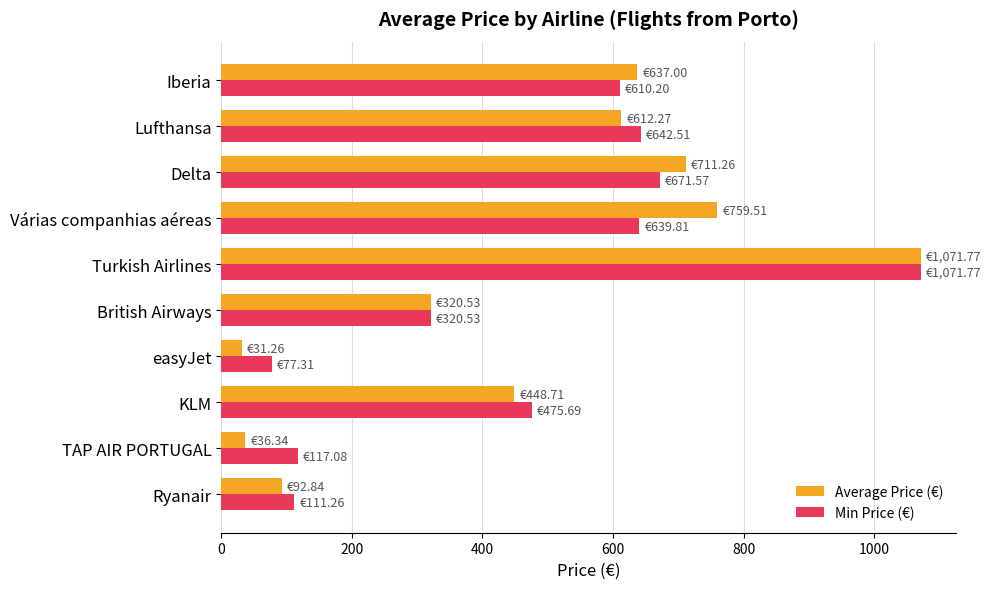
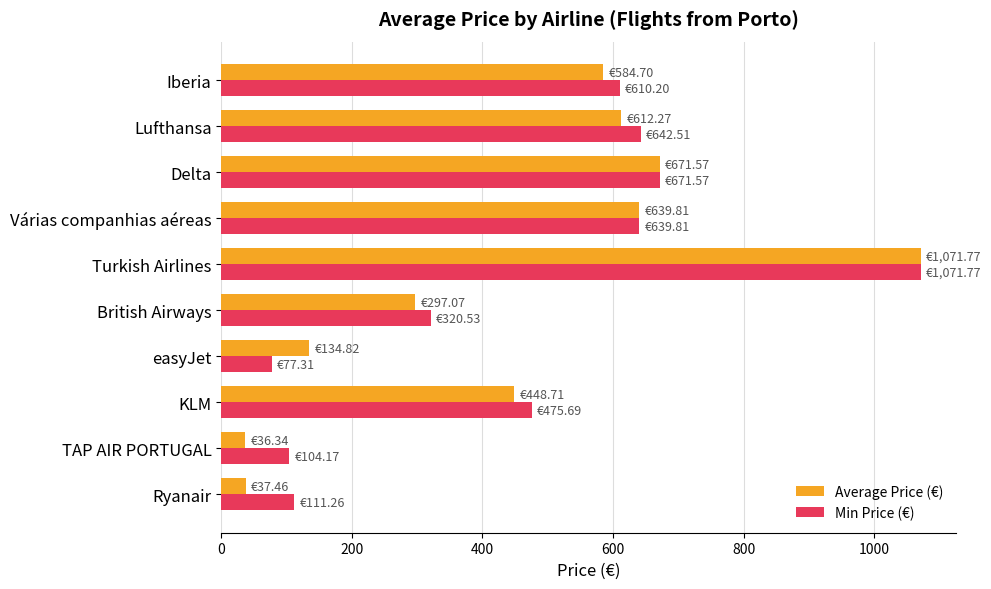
  {
    "Average Price (€)": {
-     "Iberia": "€637.00",
+     "Iberia": "€584.70",
      "Lufthansa": "€612.27",
-     "Delta": "€711.26",
-     "Várias companhias aéreas": "€759.51",
+     "Delta": "€671.57",
+     "Várias companhias aéreas": "€639.81",
      "Turkish Airlines": "€1,071.77",
-     "British Airways": "€320.53",
-     "easyJet": "€31.26",
+     "British Airways": "€297.07",
+     "easyJet": "€134.82",
      "KLM": "€448.71",
      "TAP AIR PORTUGAL": "€36.34",
-     "Ryanair": "€92.84"
+     "Ryanair": "€37.46"
    },
    "Min Price (€)": {
      "Iberia": "€610.20",
      "Lufthansa": "€642.51",
      "Delta": "€671.57",
      "Várias companhias aéreas": "€639.81",
      "Turkish Airlines": "€1,071.77",
      "British Airways": "€320.53",
      "easyJet": "€77.31",
      "KLM": "€475.69",
-     "TAP AIR PORTUGAL": "€117.08",
+     "TAP AIR PORTUGAL": "€104.17",
      "Ryanair": "€111.26"
    }
  }
